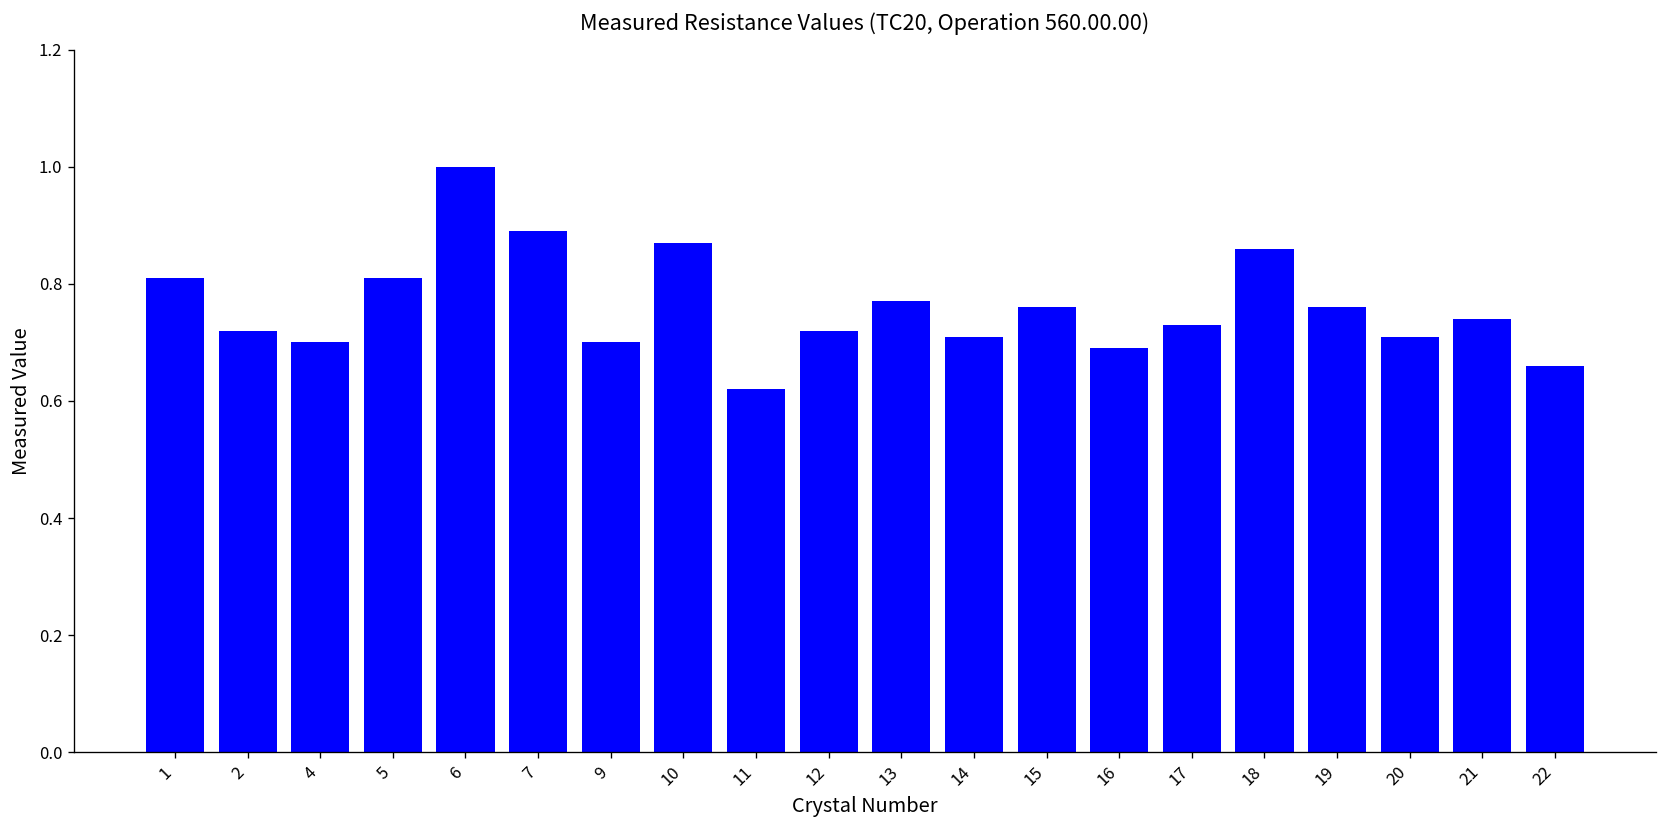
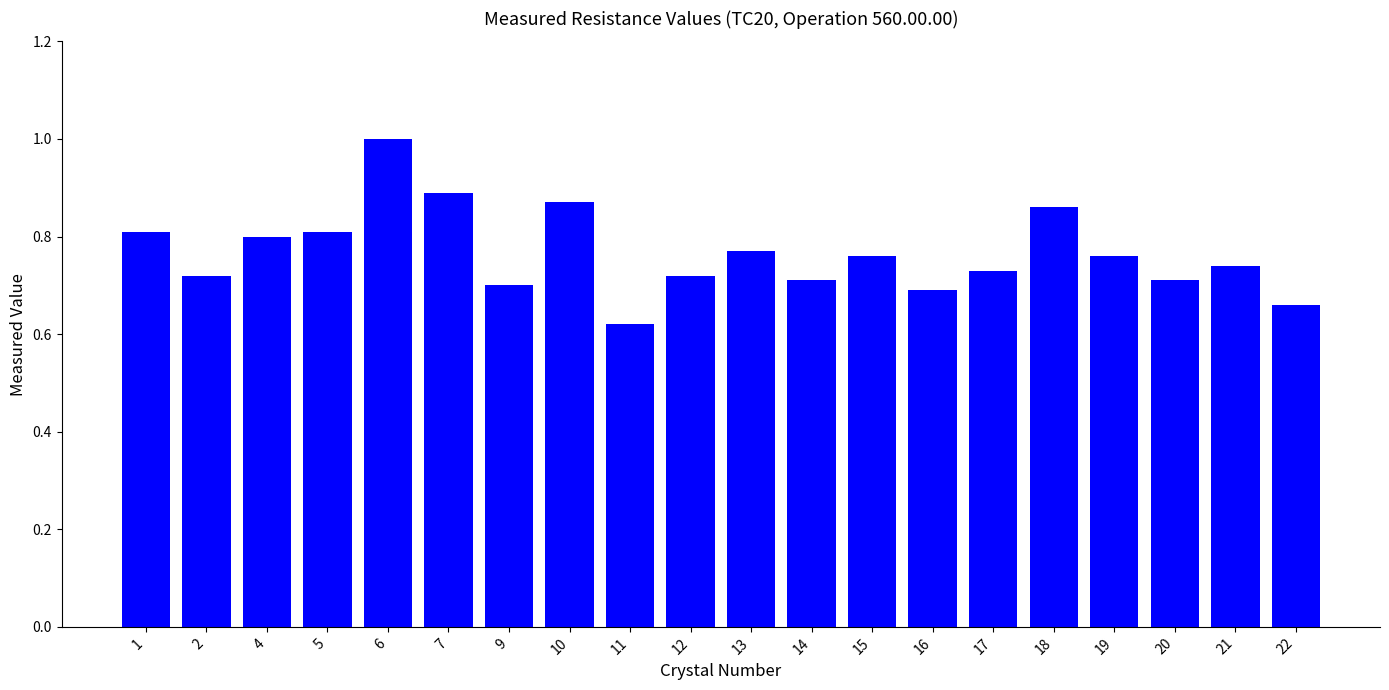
  {
    "1": 0.81,
    "2": 0.72,
-   "4": 0.7,
+   "4": 0.8,
    "5": 0.81,
    "6": 1.0,
    "7": 0.89,
    "9": 0.7,
    "10": 0.87,
    "11": 0.62,
    "12": 0.72,
    "13": 0.77,
    "14": 0.71,
    "15": 0.76,
    "16": 0.69,
    "17": 0.73,
    "18": 0.86,
    "19": 0.76,
    "20": 0.71,
    "21": 0.74,
    "22": 0.66
  }
